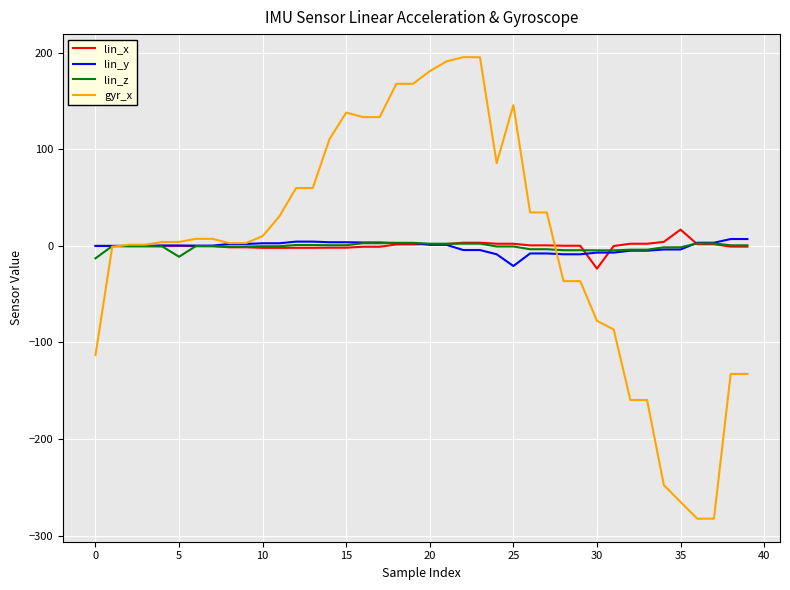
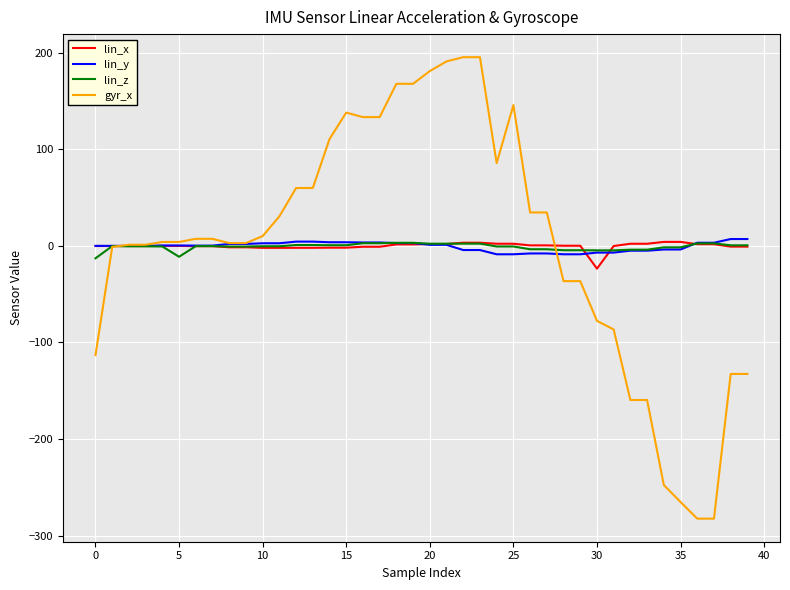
  {
    "lin_x": {
      "25": 0,
      "30": -20,
-     "35": 20
+     "35": 0
    },
    "lin_y": {
      "10": 0,
      "15": 0,
-     "25": -20
+     "25": -10
    },
    "lin_z": {
      "0": -10,
      "5": -10,
      "25": 0
    },
    "gyr_x": {
      "0": -110,
      "5": 0,
      "10": 10,
      "15": 140,
      "20": 180,
      "25": 150,
      "30": -80,
      "35": -270
    }
  }
